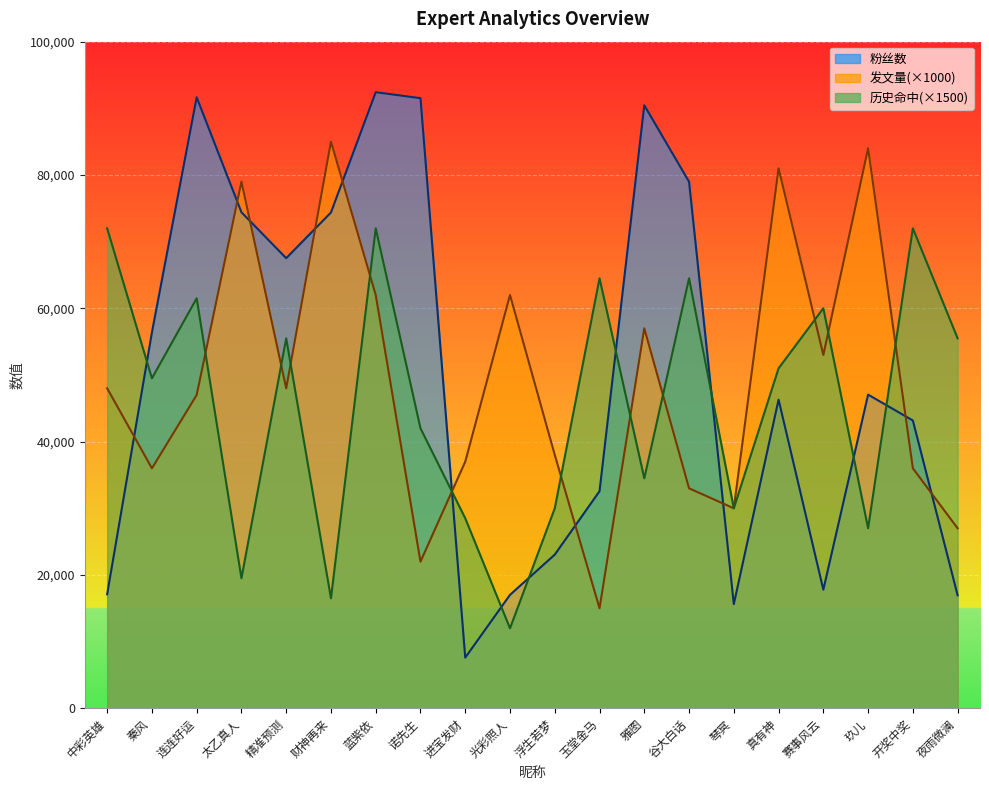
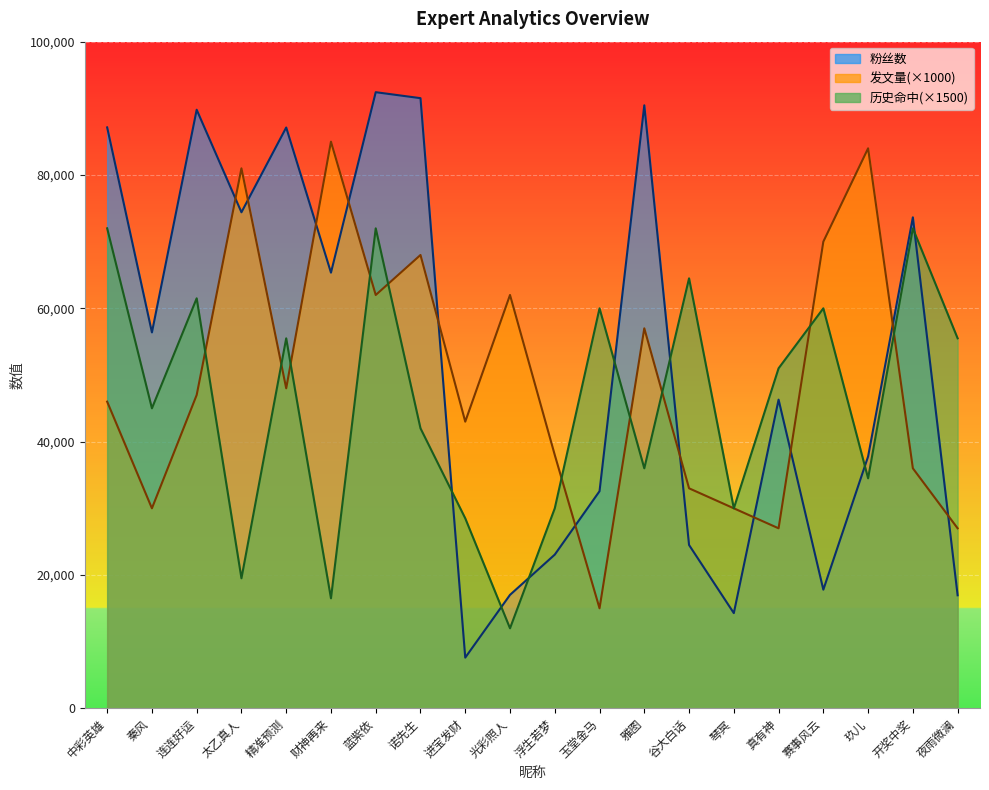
  {
    "粉丝数": {
-     "中彩英雄": "17,000",
+     "中彩英雄": "87,000",
      "秦风": "56,000",
-     "连连好运": "92,000",
+     "连连好运": "90,000",
      "太乙真人": "74,000",
-     "精准预测": "68,000",
-     "财神再来": "74,000",
+     "精准预测": "87,000",
+     "财神再来": "65,000",
      "蓝紫依": "92,000",
      "诺先生": "92,000",
      "进宝发财": "8,000",
      "光彩照人": "17,000",
      "浮生若梦": "23,000",
      "玉堂金马": "33,000",
      "雅图": "90,000",
-     "谷大白话": "79,000",
-     "琴冥": "16,000",
+     "谷大白话": "24,000",
+     "琴冥": "14,000",
      "真有神": "46,000",
      "赛事风云": "18,000",
-     "玖儿": "47,000",
-     "开奖中奖": "43,000",
+     "玖儿": "38,000",
+     "开奖中奖": "74,000",
      "夜雨微澜": "17,000"
    },
    "发文量(×1000)": {
-     "中彩英雄": "48,000",
-     "秦风": "36,000",
+     "中彩英雄": "46,000",
+     "秦风": "30,000",
      "连连好运": "47,000",
-     "太乙真人": "79,000",
+     "太乙真人": "81,000",
      "精准预测": "48,000",
      "财神再来": "85,000",
      "蓝紫依": "62,000",
-     "诺先生": "22,000",
-     "进宝发财": "37,000",
+     "诺先生": "68,000",
+     "进宝发财": "43,000",
      "光彩照人": "62,000",
      "浮生若梦": "38,000",
      "玉堂金马": "15,000",
      "雅图": "57,000",
      "谷大白话": "33,000",
-     "真有神": "81,000",
-     "赛事风云": "53,000",
+     "真有神": "27,000",
+     "赛事风云": "70,000",
      "玖儿": "84,000",
      "开奖中奖": "36,000",
      "夜雨微澜": "27,000"
    },
    "历史命中(×1500)": {
      "中彩英雄": "72,000",
-     "秦风": "50,000",
+     "秦风": "45,000",
      "连连好运": "62,000",
      "太乙真人": "20,000",
      "精准预测": "56,000",
      "财神再来": "17,000",
      "蓝紫依": "72,000",
      "诺先生": "42,000",
      "进宝发财": "29,000",
      "光彩照人": "12,000",
      "浮生若梦": "30,000",
-     "玉堂金马": "65,000",
-     "雅图": "35,000",
+     "玉堂金马": "60,000",
+     "雅图": "36,000",
      "谷大白话": "65,000",
      "真有神": "51,000",
      "赛事风云": "60,000",
-     "玖儿": "27,000",
+     "玖儿": "35,000",
      "开奖中奖": "72,000",
      "夜雨微澜": "56,000"
    }
  }
